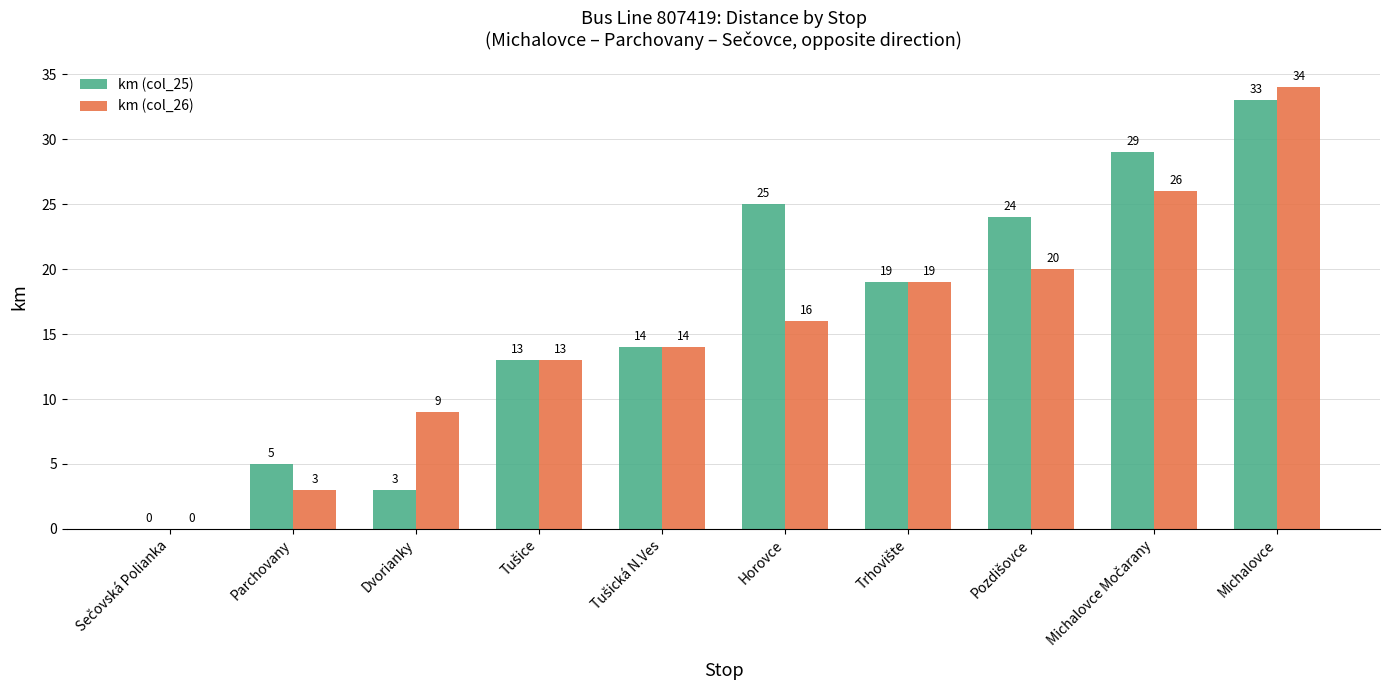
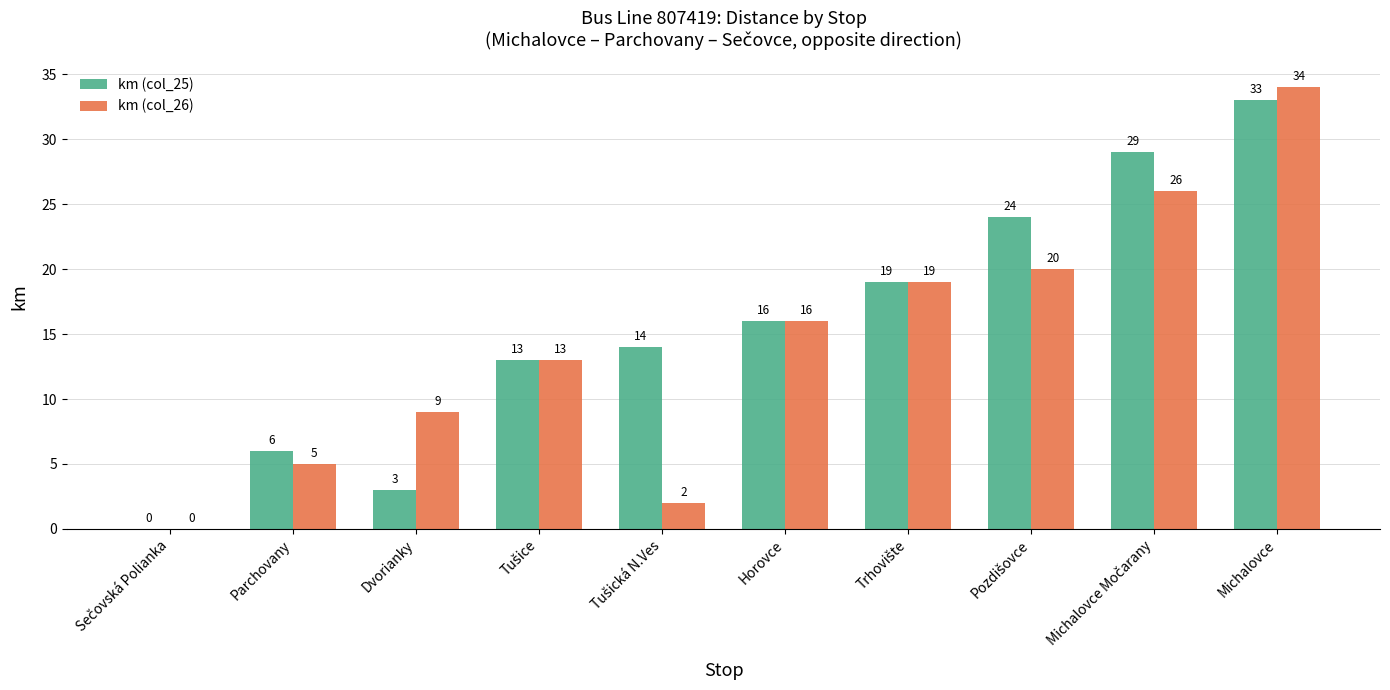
  {
    "km (col_25)": {
      "Sečovská Polianka": 0,
-     "Parchovany": 5,
+     "Parchovany": 6,
      "Dvorianky": 3,
      "Tušice": 13,
      "Tušická N.Ves": 14,
-     "Horovce": 25,
+     "Horovce": 16,
      "Trhovište": 19,
      "Pozdišovce": 24,
      "Michalovce Močarany": 29,
      "Michalovce": 33
    },
    "km (col_26)": {
      "Sečovská Polianka": 0,
-     "Parchovany": 3,
+     "Parchovany": 5,
      "Dvorianky": 9,
      "Tušice": 13,
-     "Tušická N.Ves": 14,
+     "Tušická N.Ves": 2,
      "Horovce": 16,
      "Trhovište": 19,
      "Pozdišovce": 20,
      "Michalovce Močarany": 26,
      "Michalovce": 34
    }
  }
